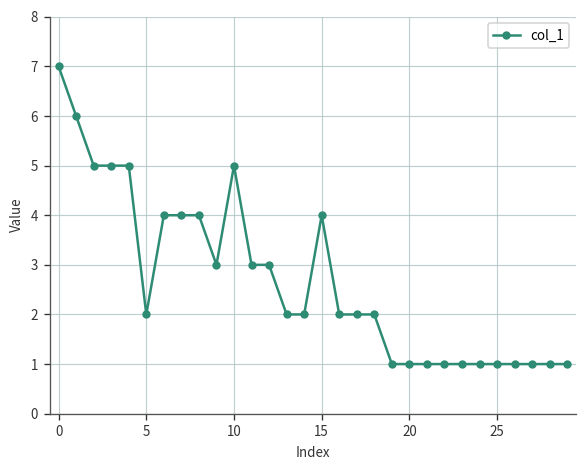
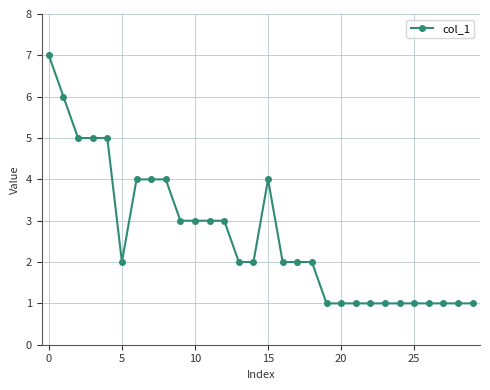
  {
    "0": 7,
    "5": 2,
-   "10": 5,
+   "10": 3,
    "15": 4,
    "20": 1,
    "25": 1
  }
